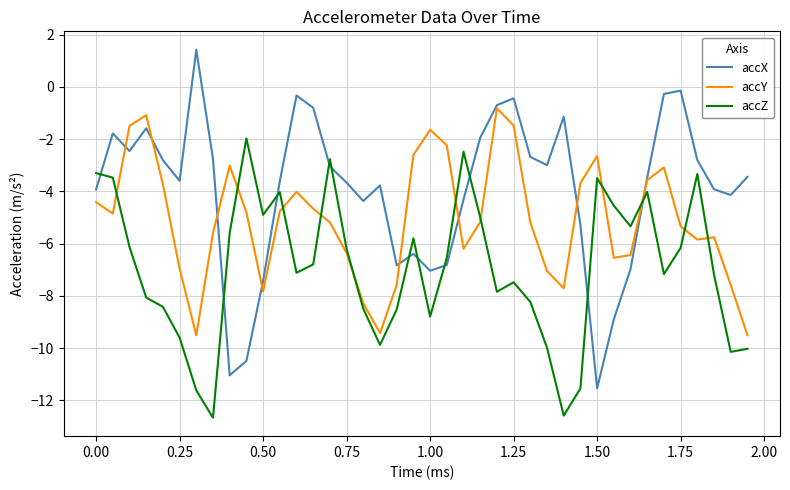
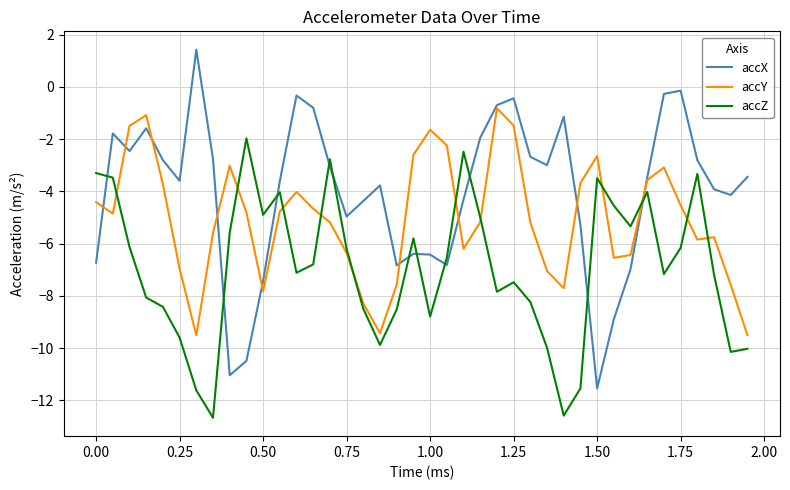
  {
    "accX": {
-     "0.00": -3.9,
+     "0.00": -6.7,
      "0.25": -3.6,
      "0.50": -7.4,
-     "0.75": -3.7,
-     "1.00": -7.0,
+     "0.75": -5.0,
+     "1.00": -6.4,
      "1.25": -0.4,
      "1.50": -11.5,
      "1.75": -0.1
    },
    "accY": {
      "0.00": -4.4,
      "0.25": -7.0,
      "0.50": -7.8,
      "0.75": -6.4,
      "1.00": -1.6,
      "1.25": -1.5,
      "1.50": -2.6,
-     "1.75": -5.3
+     "1.75": -4.5
    },
    "accZ": {
      "0.00": -3.3,
      "0.25": -9.6,
      "0.50": -4.9,
      "0.75": -6.2,
      "1.00": -8.8,
      "1.25": -7.5,
      "1.50": -3.5,
      "1.75": -6.2
    }
  }
